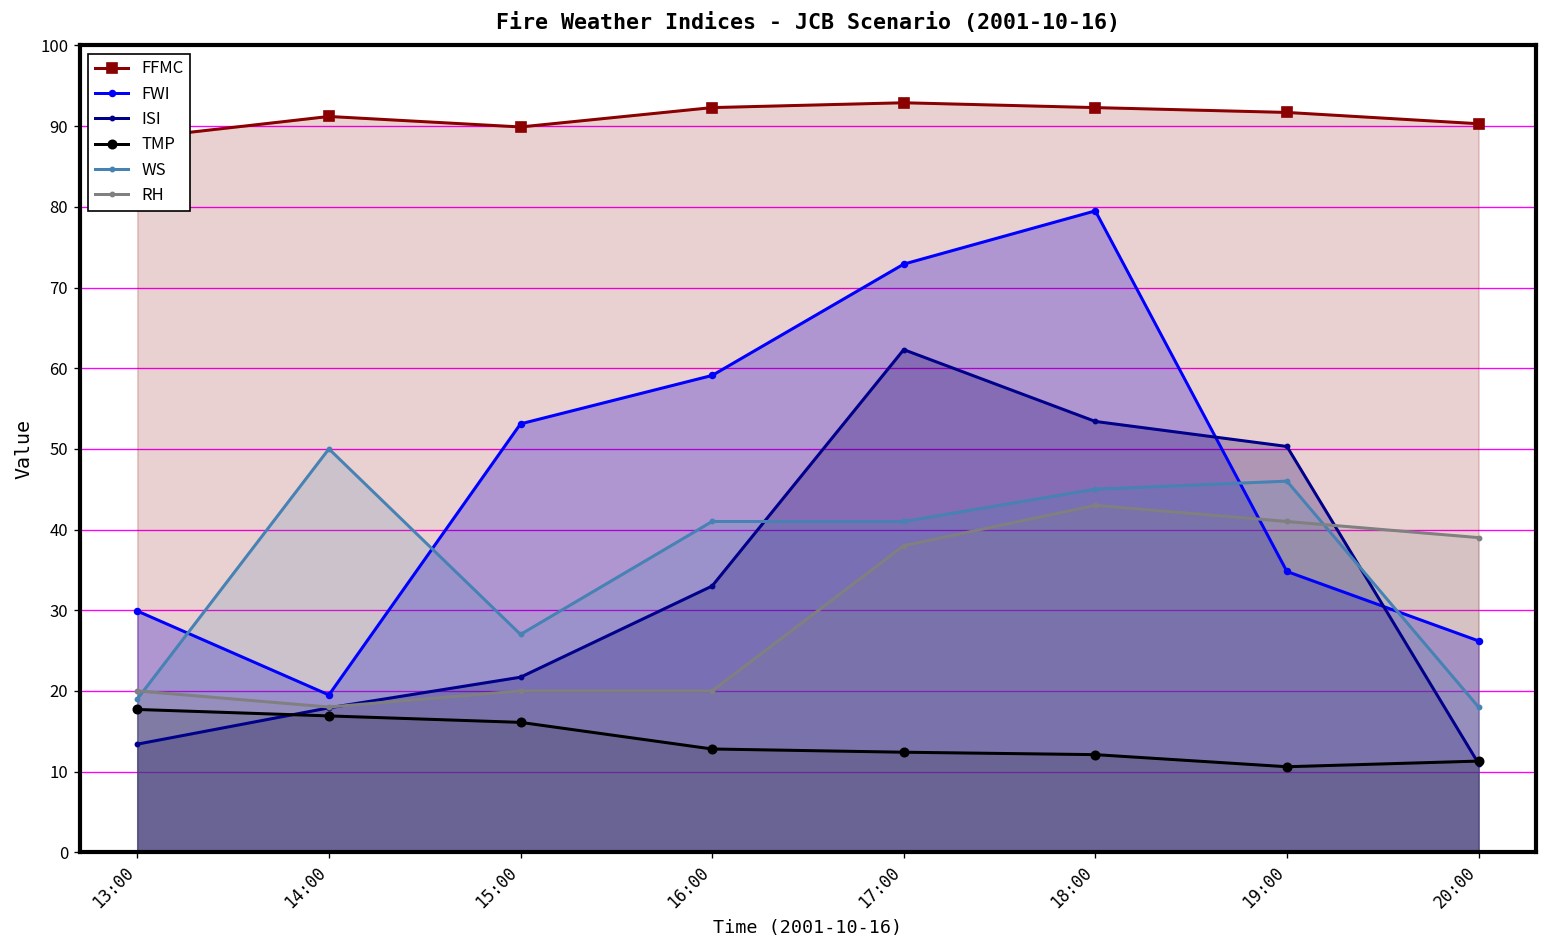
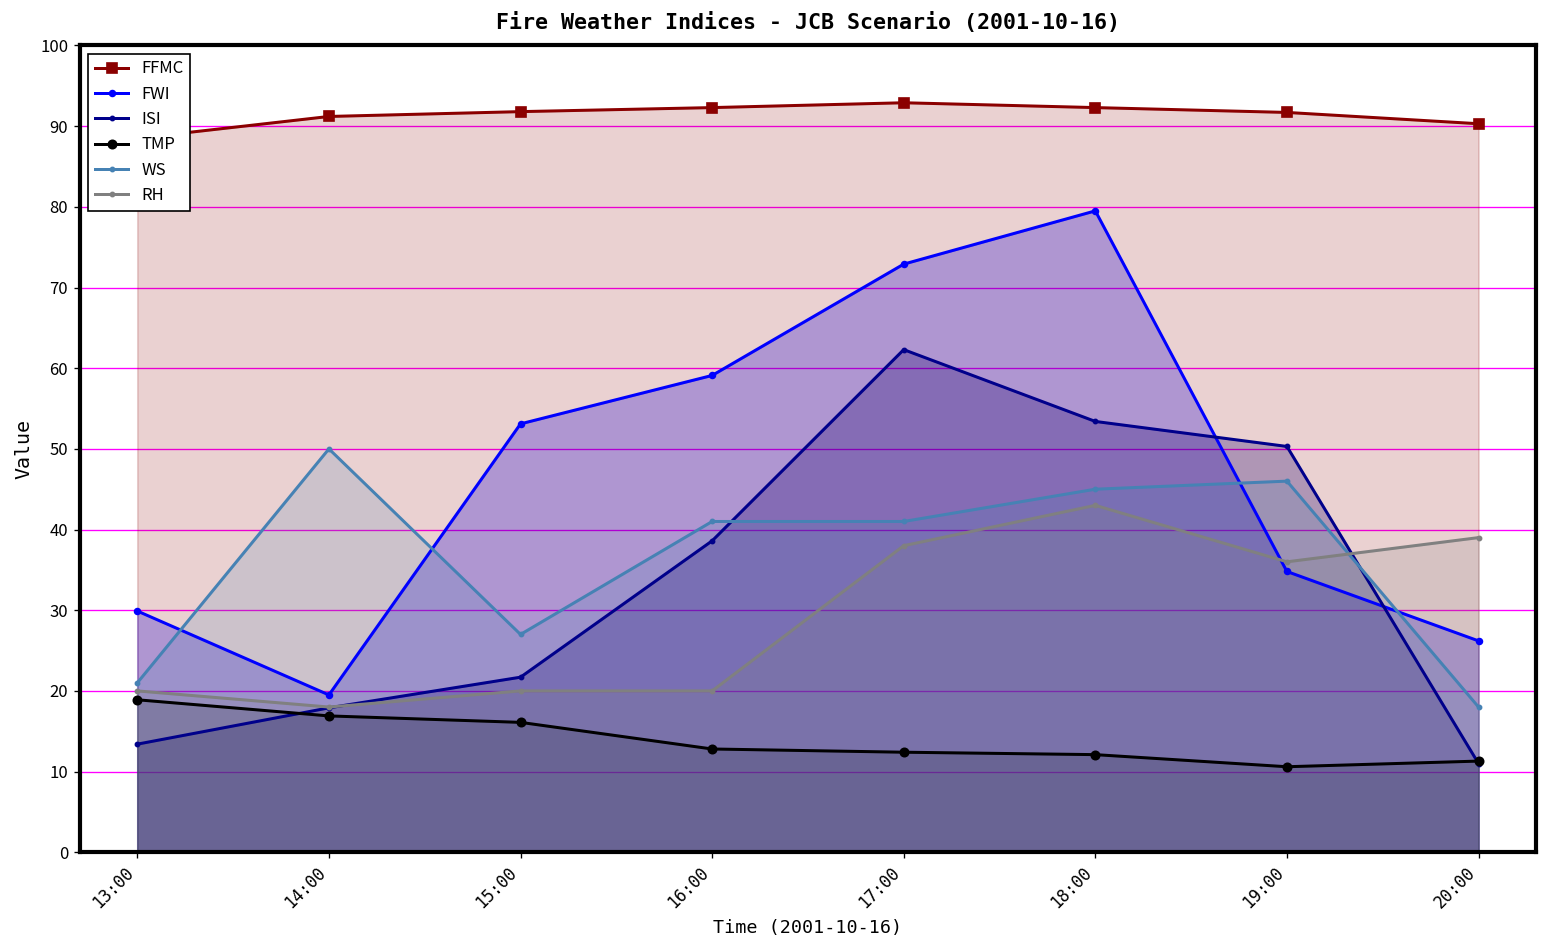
  {
    "FFMC": {
      "14:00": 91,
-     "15:00": 90,
+     "15:00": 92,
      "16:00": 92,
      "17:00": 93,
      "18:00": 92,
      "19:00": 92,
      "20:00": 90
    },
    "FWI": {
      "13:00": 30,
      "14:00": 20,
      "15:00": 53,
      "16:00": 59,
      "17:00": 73,
      "18:00": 80,
      "19:00": 35,
      "20:00": 26
    },
    "ISI": {
      "13:00": 13,
      "15:00": 22,
-     "16:00": 33,
+     "16:00": 39,
      "17:00": 62,
      "18:00": 53,
      "19:00": 50
    },
    "TMP": {
-     "13:00": 18,
+     "13:00": 19,
      "14:00": 17,
      "15:00": 16,
      "16:00": 13,
      "17:00": 12,
      "18:00": 12,
      "19:00": 11
    },
    "WS": {
-     "13:00": 19,
+     "13:00": 21,
      "14:00": 50,
      "15:00": 27,
      "16:00": 41,
      "17:00": 41,
      "18:00": 45,
      "19:00": 46,
      "20:00": 18
    },
    "RH": {
      "13:00": 20,
      "15:00": 20,
      "16:00": 20,
      "17:00": 38,
      "18:00": 43,
-     "19:00": 41,
+     "19:00": 36,
      "20:00": 39
    }
  }
